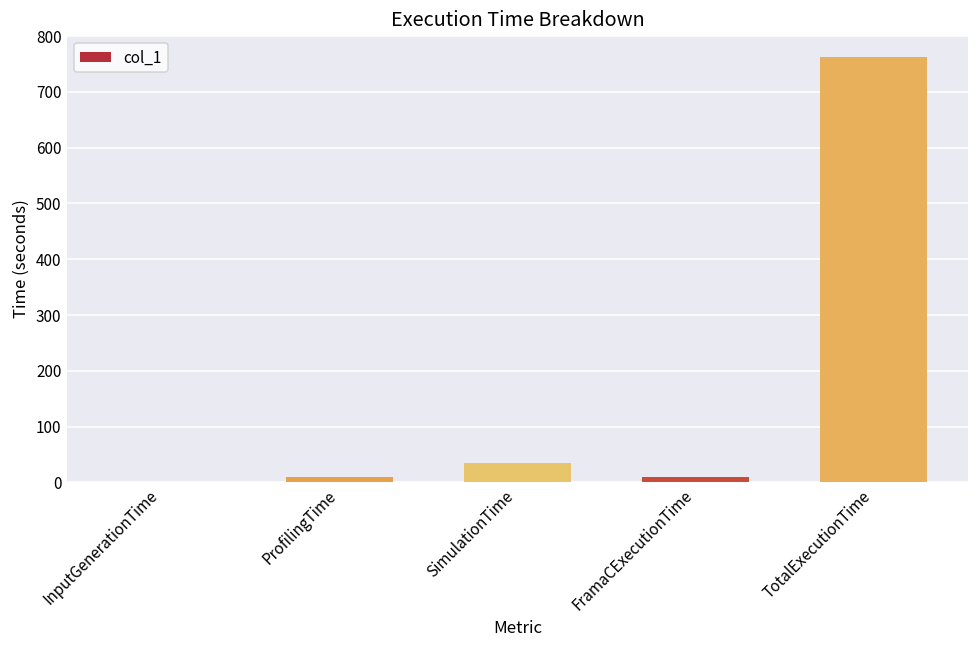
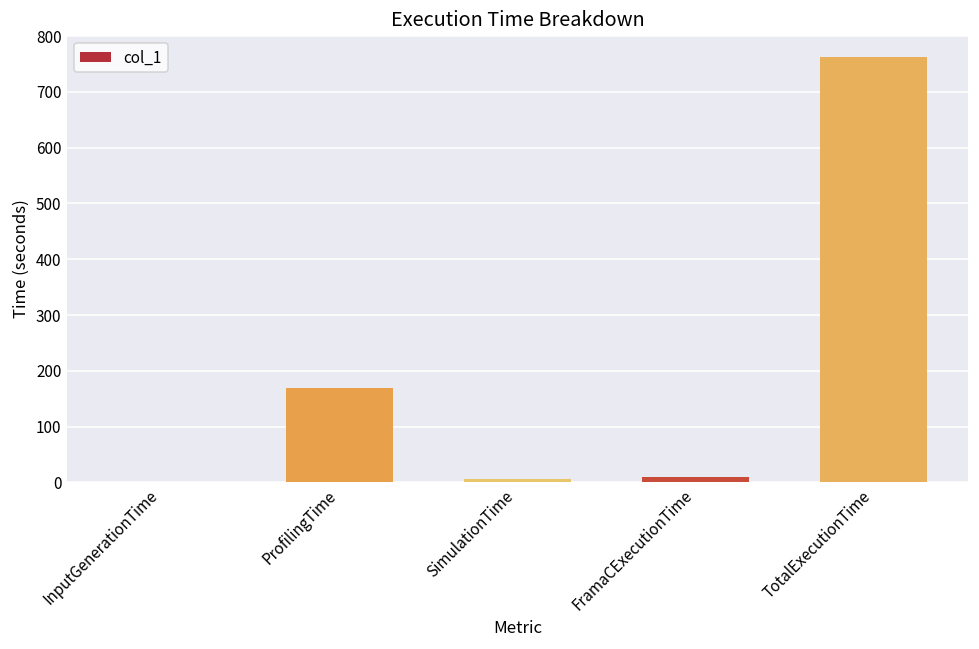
  {
-   "ProfilingTime": 10,
-   "SimulationTime": 30,
+   "ProfilingTime": 170,
+   "SimulationTime": 10,
    "FramaCExecutionTime": 10,
    "TotalExecutionTime": 760
  }
